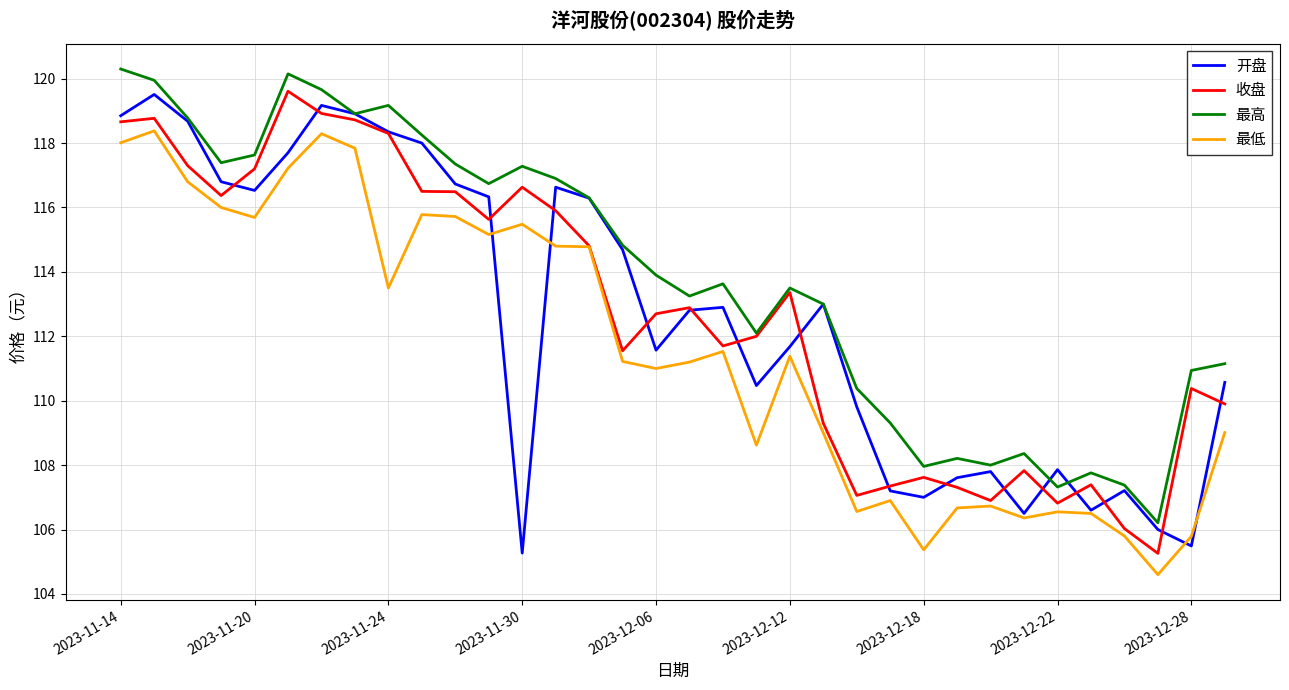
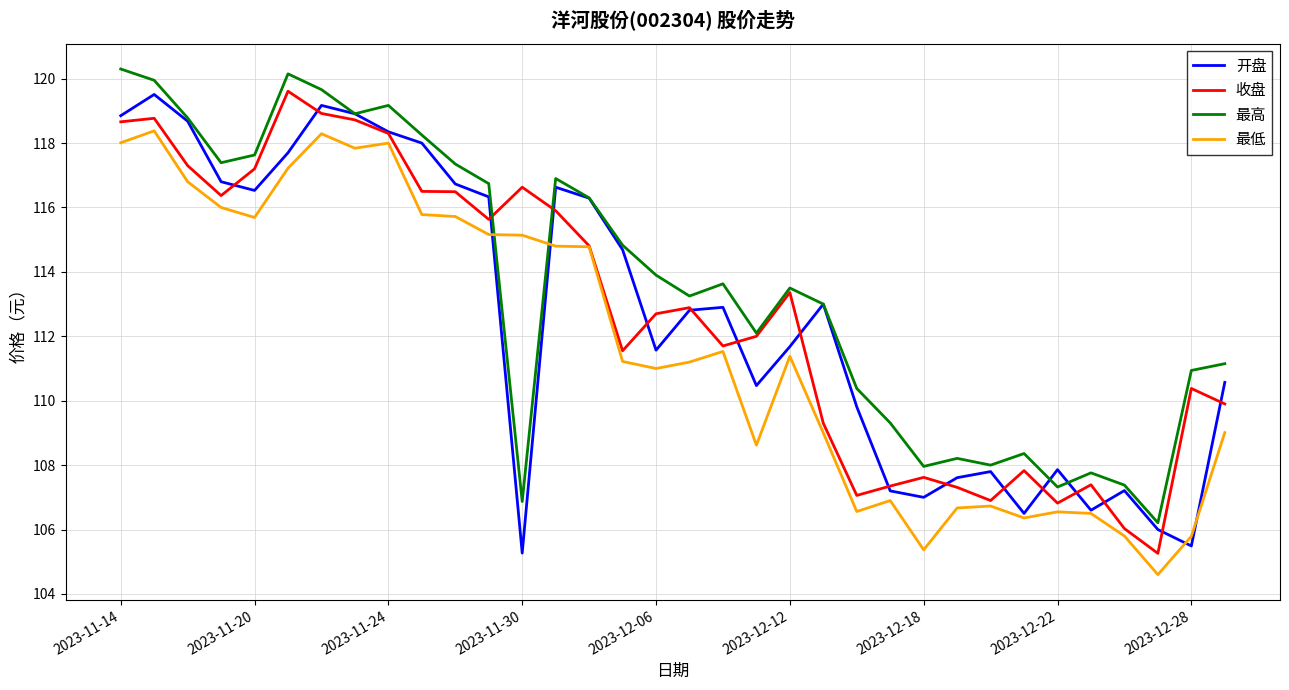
  {
    "开盘": {
      "2023-11-14": 118.9,
      "2023-11-20": 116.5,
      "2023-11-30": 105.3,
      "2023-12-06": 111.6,
      "2023-12-12": 111.7,
      "2023-12-18": 107.0,
      "2023-12-22": 107.9,
      "2023-12-28": 105.5
    },
    "收盘": {
      "2023-11-14": 118.7,
      "2023-11-20": 117.2,
      "2023-11-30": 116.6,
      "2023-12-06": 112.7,
      "2023-12-12": 113.4,
      "2023-12-18": 107.6,
      "2023-12-22": 106.8,
      "2023-12-28": 110.4
    },
    "最高": {
      "2023-11-14": 120.3,
      "2023-11-20": 117.6,
      "2023-11-24": 119.2,
-     "2023-11-30": 117.3,
+     "2023-11-30": 106.9,
      "2023-12-06": 113.9,
      "2023-12-12": 113.5,
      "2023-12-18": 108.0,
      "2023-12-22": 107.3,
      "2023-12-28": 110.9
    },
    "最低": {
      "2023-11-14": 118.0,
      "2023-11-20": 115.7,
-     "2023-11-24": 113.5,
-     "2023-11-30": 115.5,
+     "2023-11-24": 118.0,
+     "2023-11-30": 115.1,
      "2023-12-06": 111.0,
      "2023-12-12": 111.4,
      "2023-12-18": 105.4,
      "2023-12-22": 106.6,
      "2023-12-28": 105.8
    }
  }
